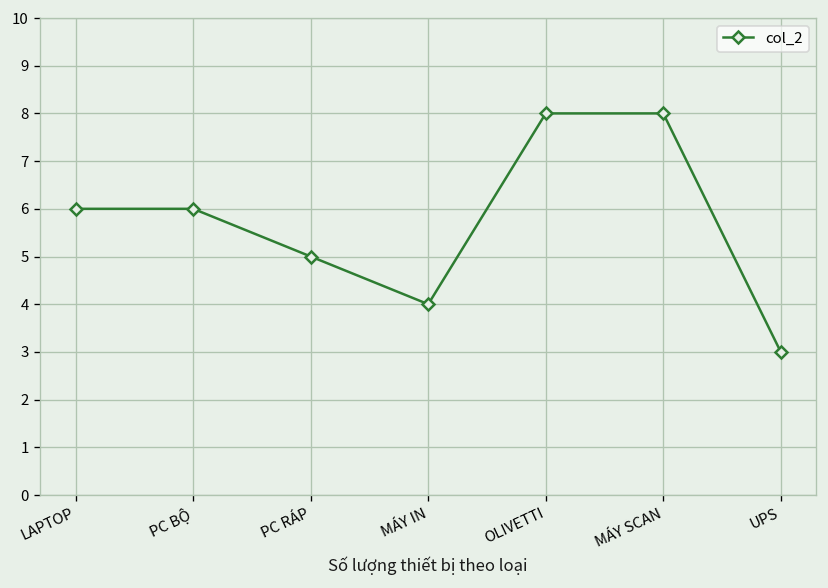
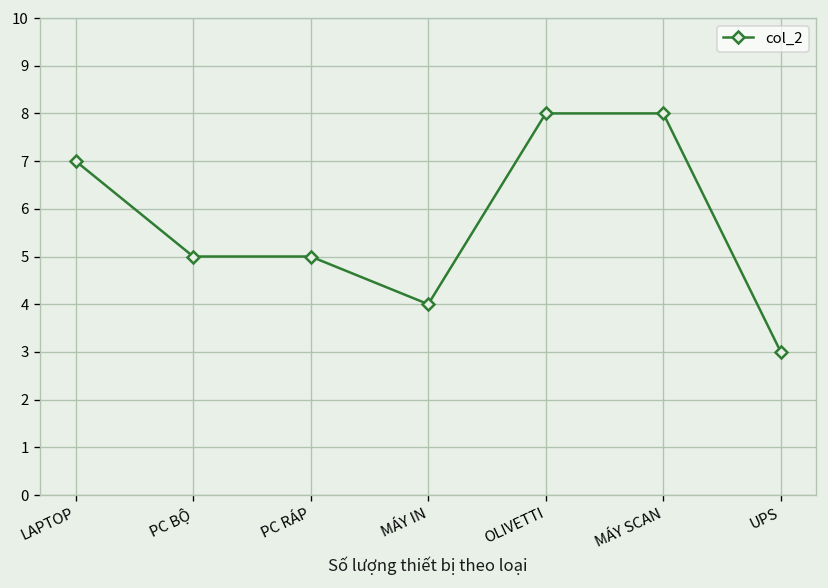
  {
-   "LAPTOP": 6,
-   "PC BỘ": 6,
+   "LAPTOP": 7,
+   "PC BỘ": 5,
    "PC RÁP": 5,
    "MÁY IN": 4,
    "OLIVETTI": 8,
    "MÁY SCAN": 8,
    "UPS": 3
  }
